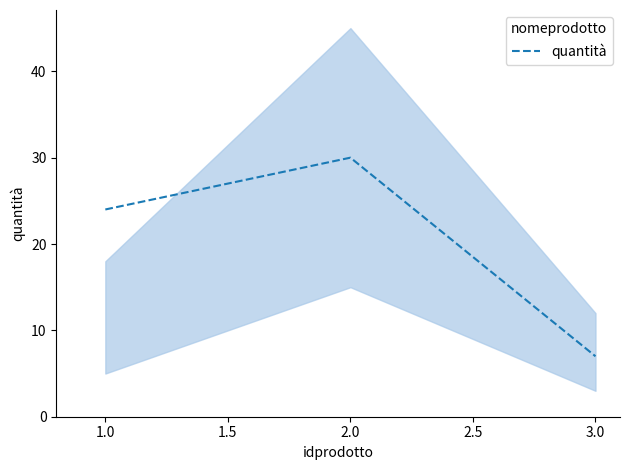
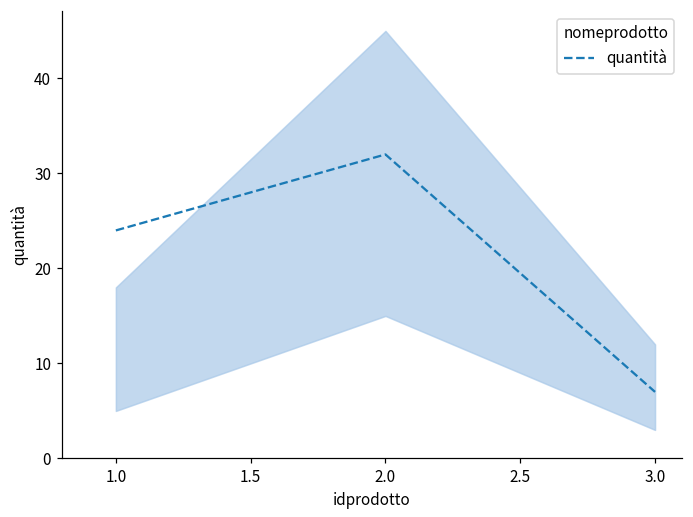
  {
    "quantità": {
      "1.0": 24,
-     "2.0": 30,
+     "2.0": 32,
      "3.0": 7
    }
  }
